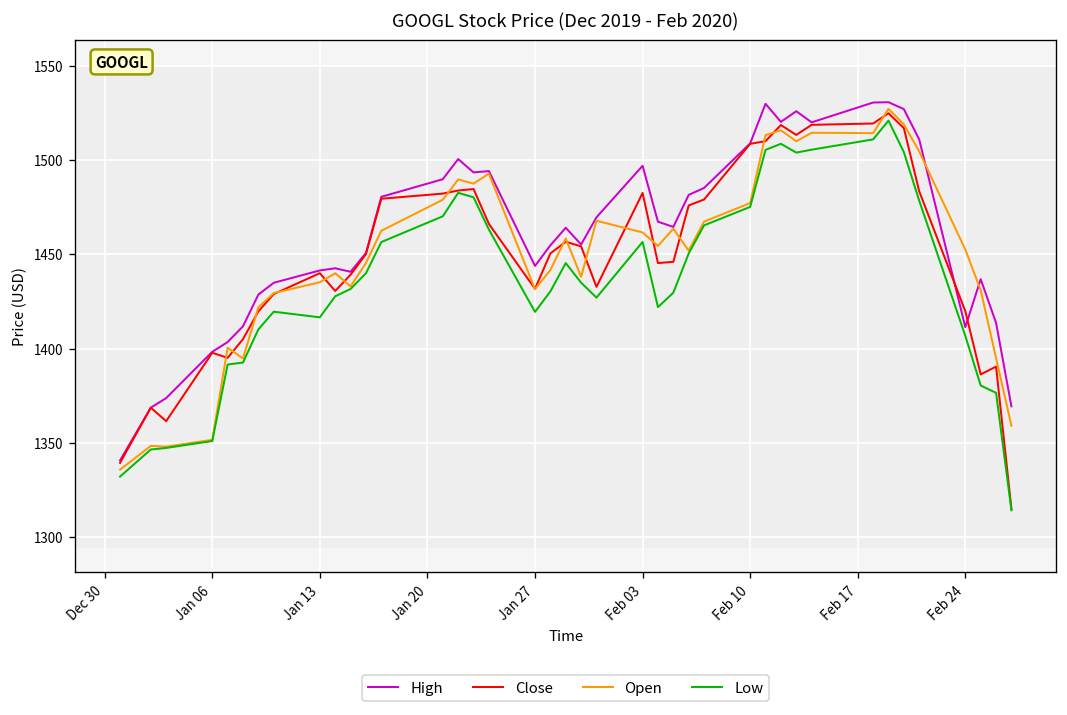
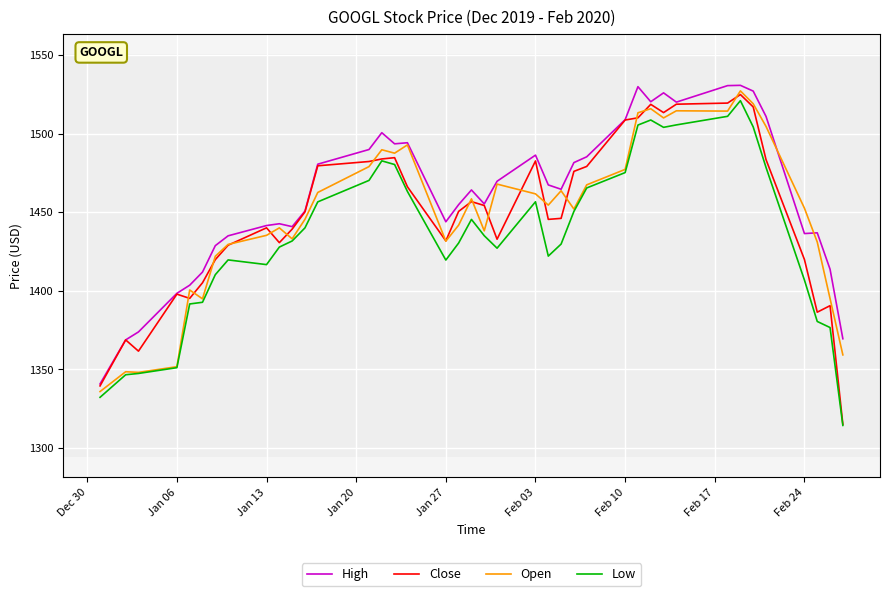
  {
    "High": {
      "Jan 27": 1444,
-     "Feb 03": 1497,
-     "Feb 24": 1411
+     "Feb 03": 1486,
+     "Feb 24": 1436
    },
    "Close": {
      "Feb 03": 1483,
      "Feb 24": 1420
    },
    "Open": {
      "Jan 13": 1435,
      "Feb 03": 1462,
      "Feb 10": 1477,
      "Feb 24": 1453
    },
    "Low": {
      "Jan 13": 1417,
      "Jan 27": 1420,
      "Feb 03": 1457,
      "Feb 10": 1475,
      "Feb 24": 1407
    }
  }
